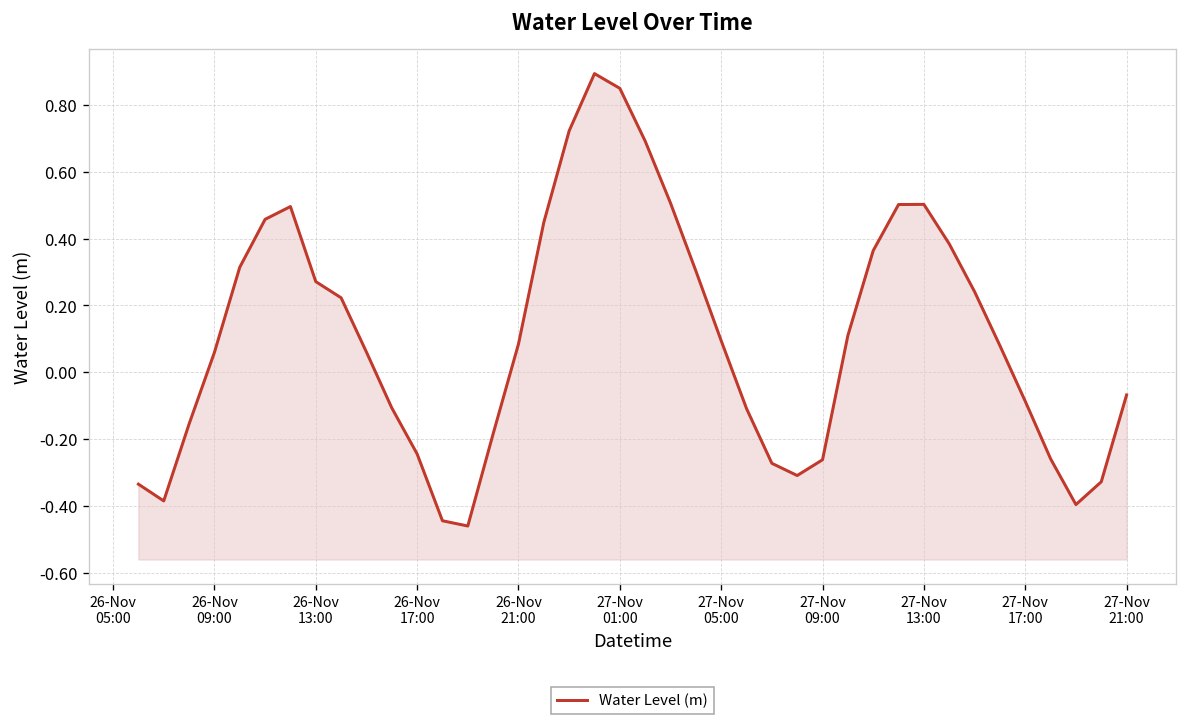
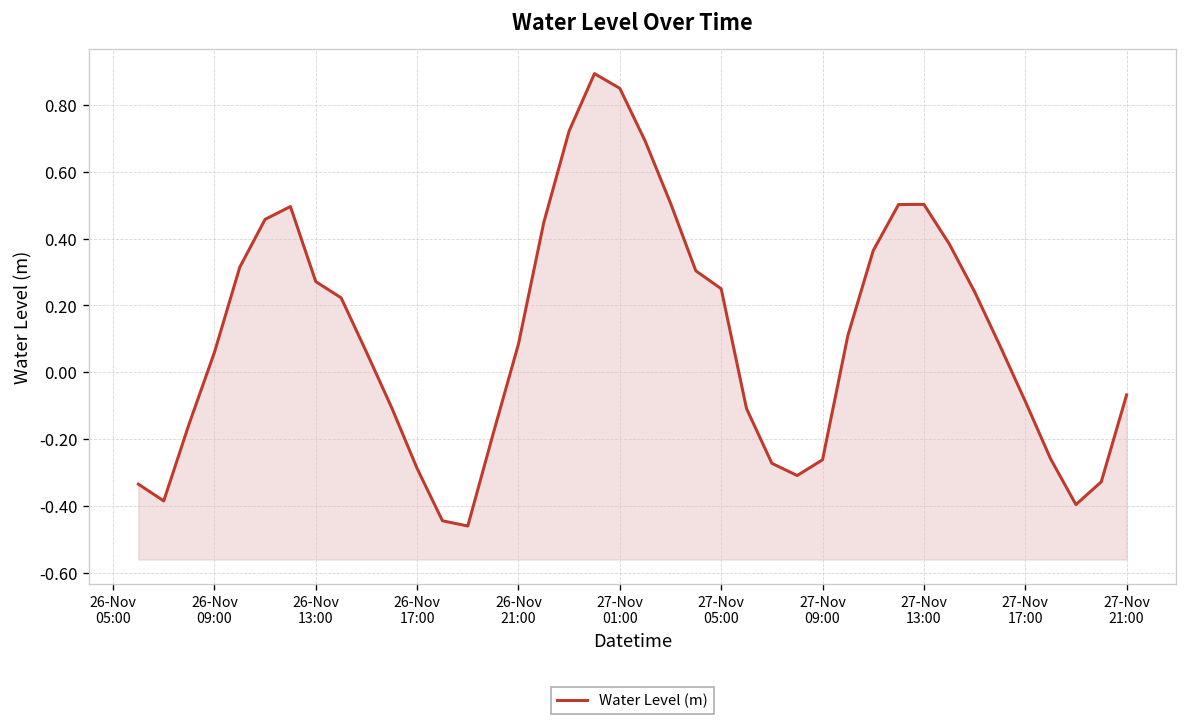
  {
    "26-Nov 09:00": 0.06,
    "26-Nov 13:00": 0.27,
-   "26-Nov 17:00": -0.24,
+   "26-Nov 17:00": -0.29,
    "26-Nov 21:00": 0.08,
    "27-Nov 01:00": 0.85,
-   "27-Nov 05:00": 0.09,
+   "27-Nov 05:00": 0.25,
    "27-Nov 09:00": -0.26,
    "27-Nov 13:00": 0.50,
    "27-Nov 17:00": -0.09,
    "27-Nov 21:00": -0.07
  }
